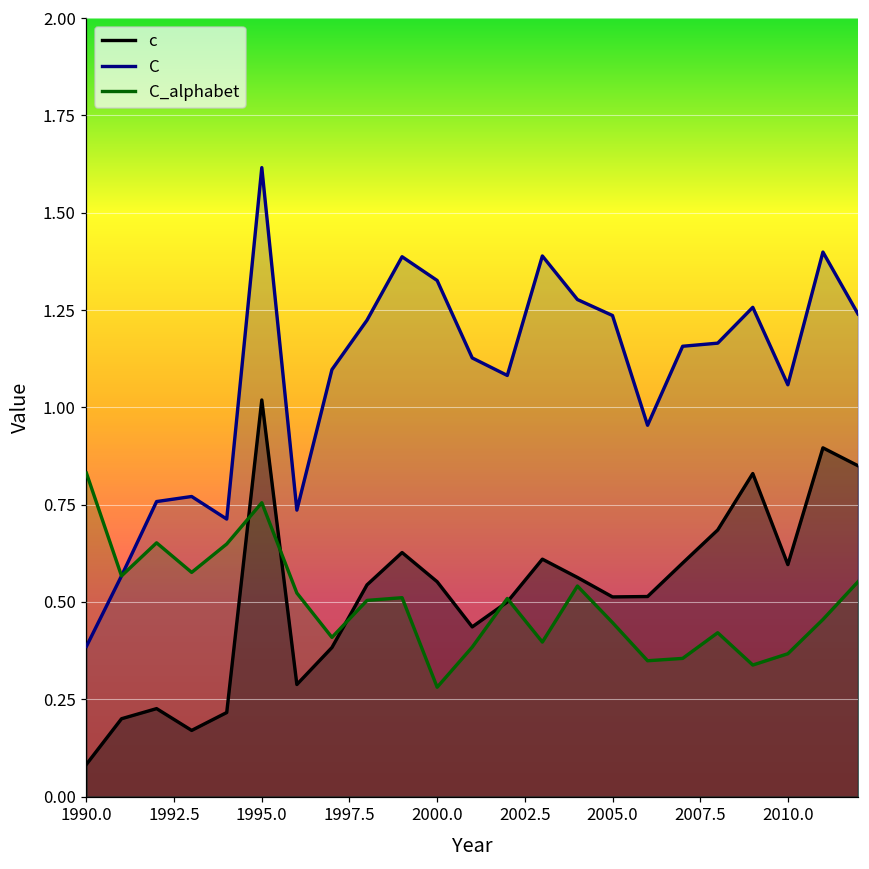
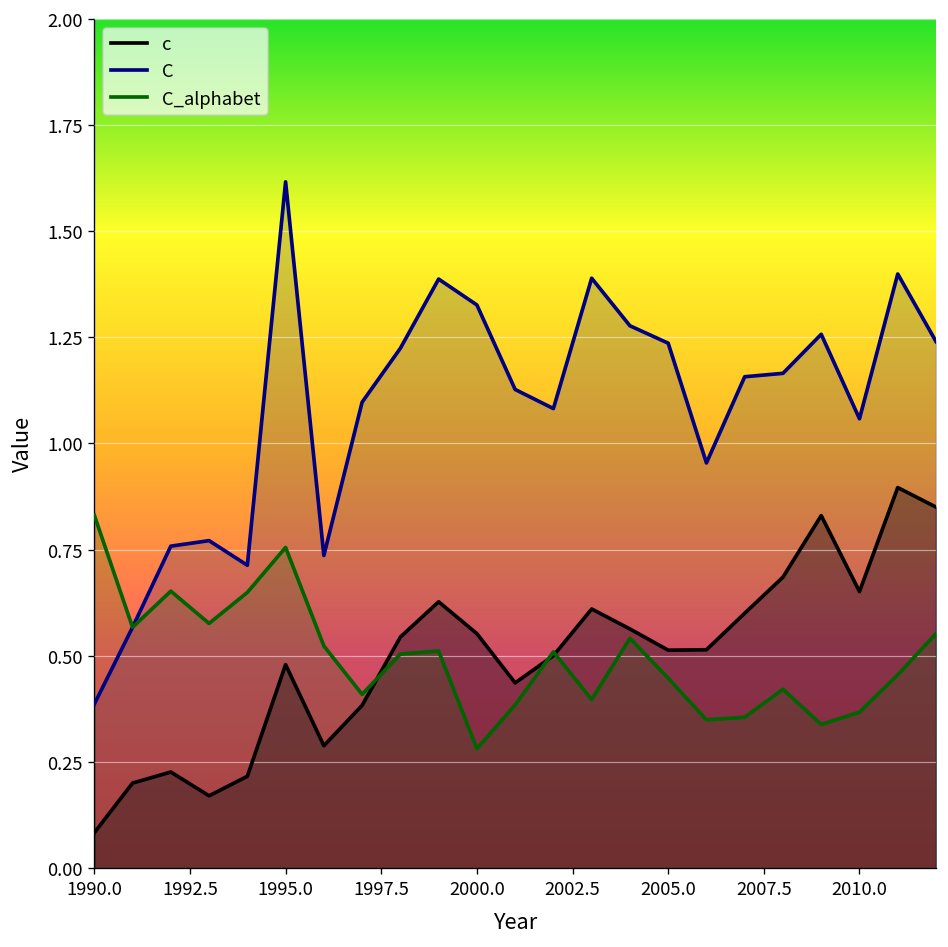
  {
    "c": {
      "1990.0": 0.08,
-     "1995.0": 1.02,
+     "1995.0": 0.48,
      "2000.0": 0.55,
      "2005.0": 0.51,
-     "2010.0": 0.60
+     "2010.0": 0.65
    }
  }
